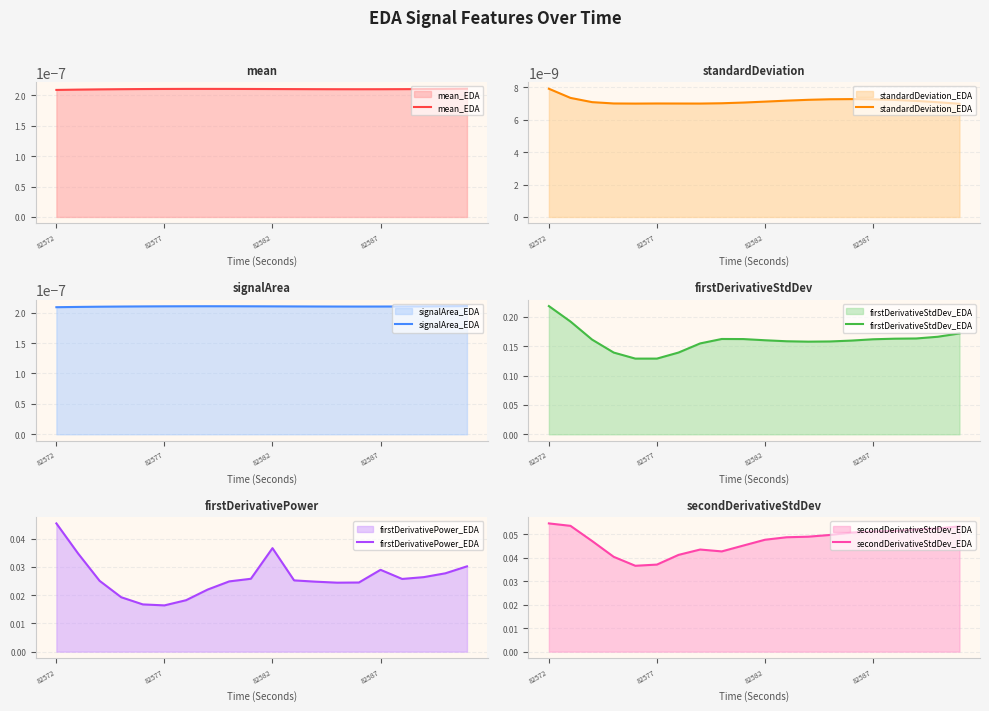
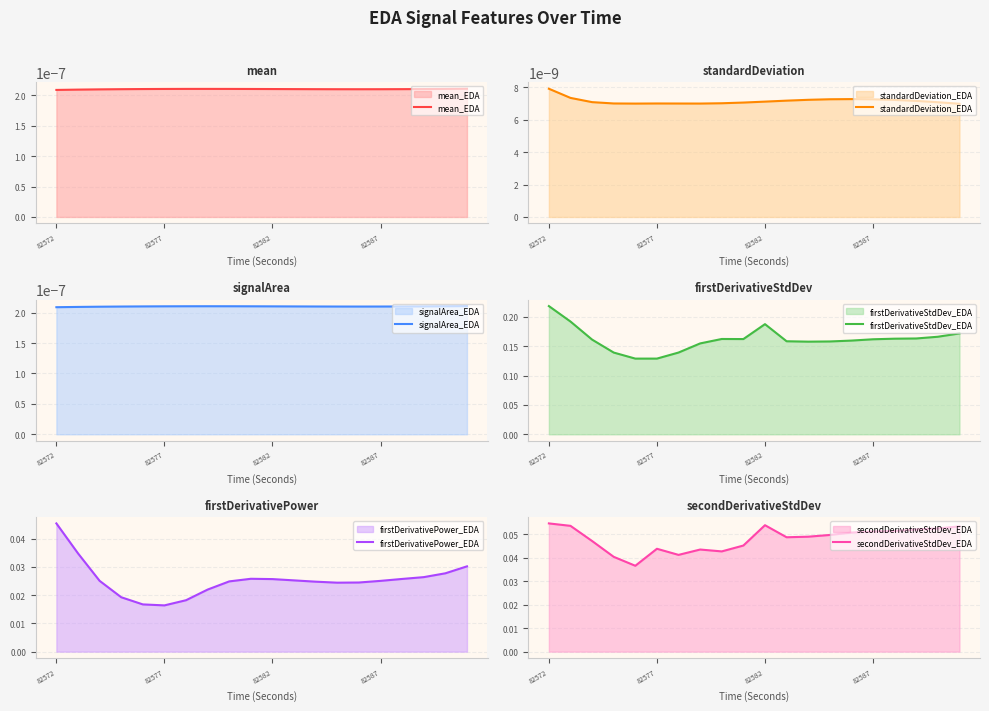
  {
    "mean": {
      "82572": 0.00000021,
      "82577": 0.00000021,
      "82582": 0.00000021,
      "82587": 0.00000021
    },
    "standardDeviation": {
      "82572": 0.0000000079,
      "82577": 0.0000000070,
      "82582": 0.0000000071
    },
    "signalArea": {
      "82572": 0.00000021,
      "82577": 0.00000021,
      "82582": 0.00000021,
      "82587": 0.00000021
    },
    "firstDerivativeStdDev": {
      "82572": 0.22,
      "82577": 0.13,
-     "82582": 0.16,
+     "82582": 0.19,
      "82587": 0.16
    },
    "firstDerivativePower": {
      "82572": 0.045,
      "82577": 0.016,
-     "82582": 0.037,
-     "82587": 0.029
+     "82582": 0.026,
+     "82587": 0.025
    },
    "secondDerivativeStdDev": {
      "82572": 0.055,
-     "82577": 0.037,
-     "82582": 0.048
+     "82577": 0.044,
+     "82582": 0.054
    }
  }
